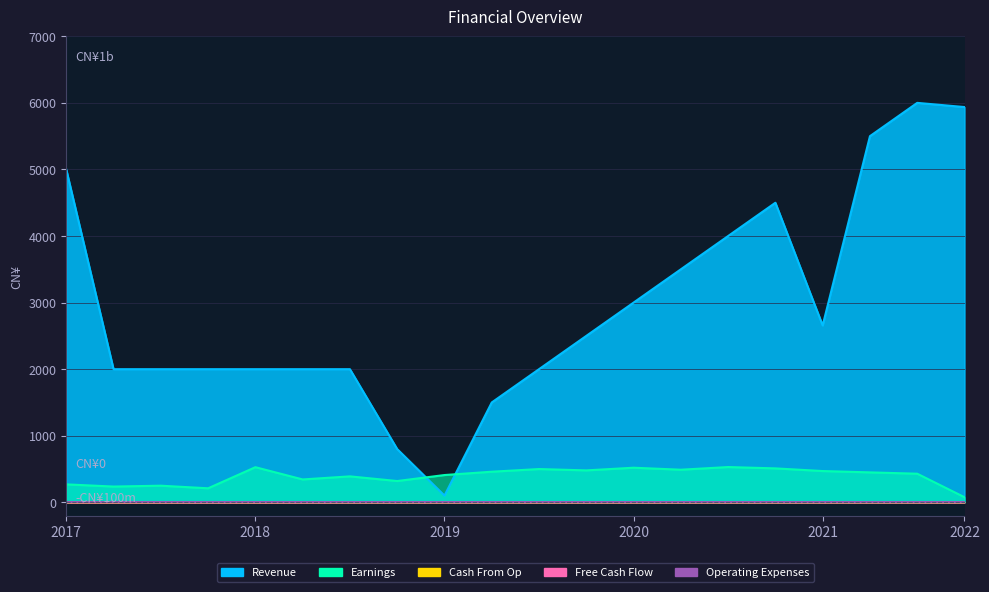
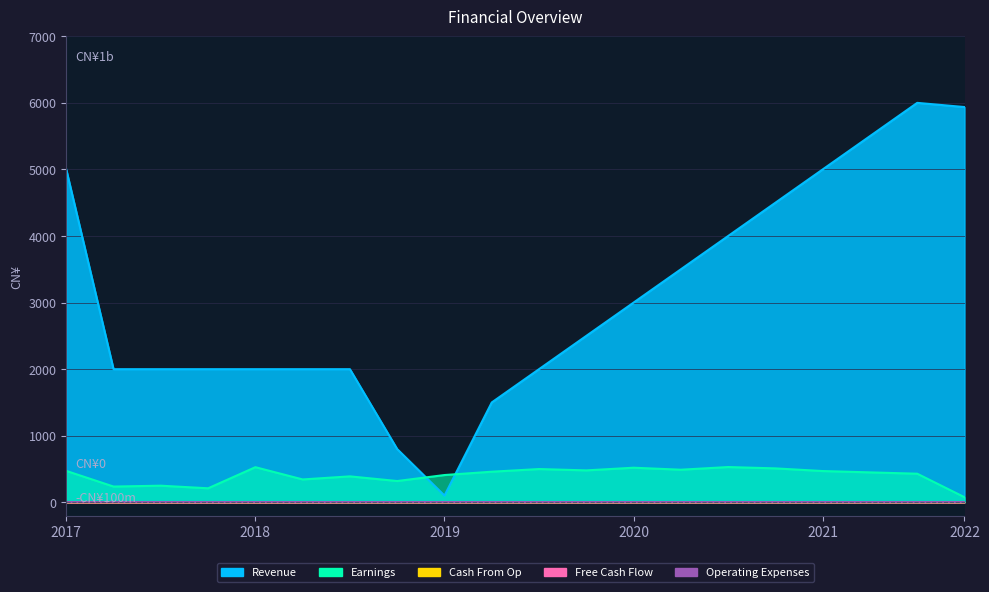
  {
    "Revenue": {
      "2017": 5000,
      "2018": 2000,
      "2019": 100,
      "2020": 3000,
-     "2021": 2700,
+     "2021": 5000,
      "2022": 5900
    },
    "Earnings": {
-     "2017": 300,
+     "2017": 500,
      "2018": 500,
      "2019": 400,
      "2020": 500,
      "2021": 500,
      "2022": 100
    },
    "Operating Expenses": {
      "2018": 0,
      "2019": 0,
      "2020": 0,
      "2021": 0,
      "2022": 0
    }
  }
